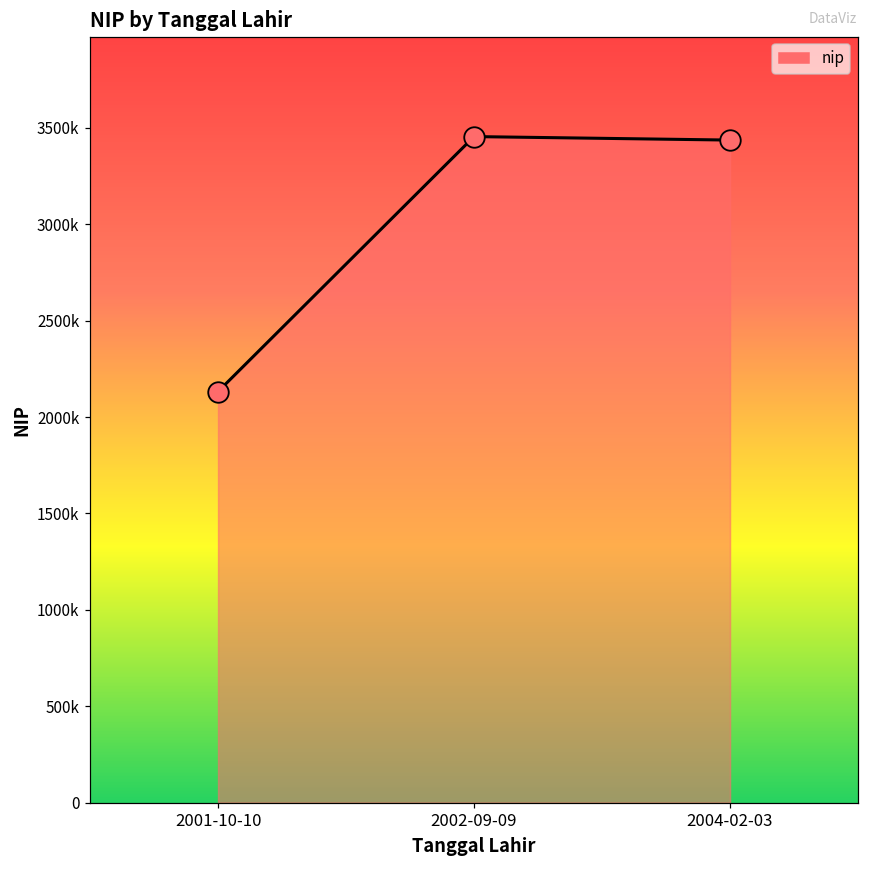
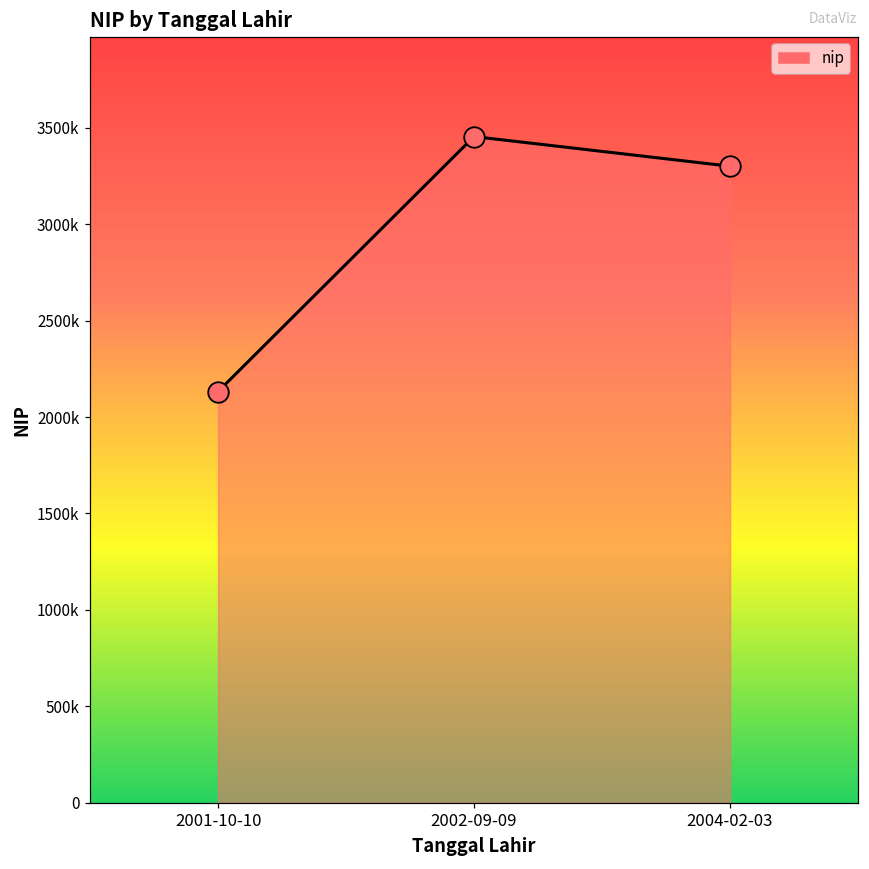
  {
    "2001-10-10": 2130000,
    "2002-09-09": 3450000,
-   "2004-02-03": 3440000
+   "2004-02-03": 3300000
  }
